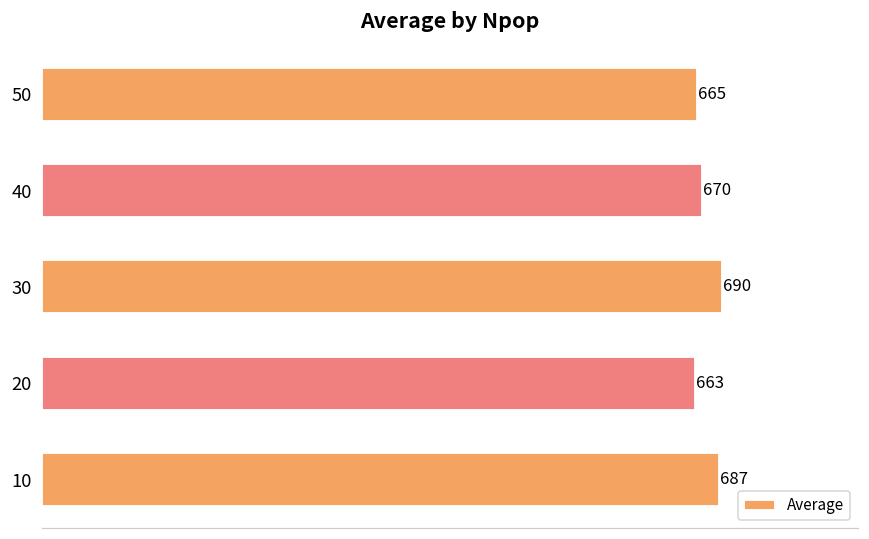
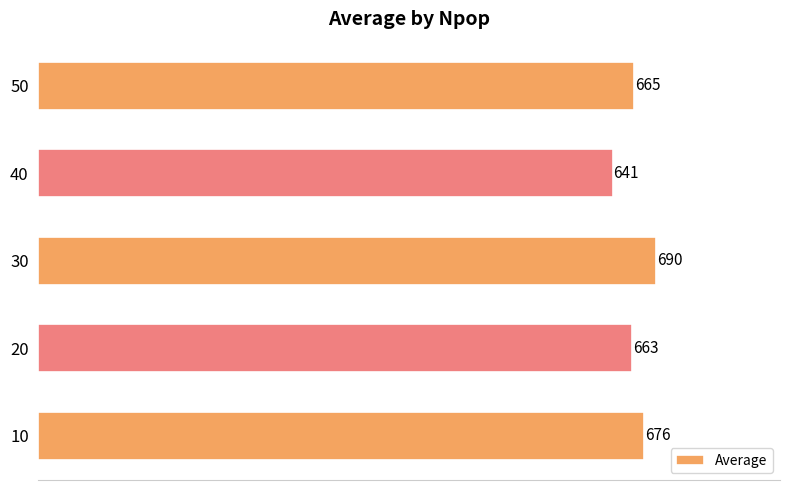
  {
    "50": 665,
-   "40": 670,
+   "40": 641,
    "30": 690,
    "20": 663,
-   "10": 687
+   "10": 676
  }
